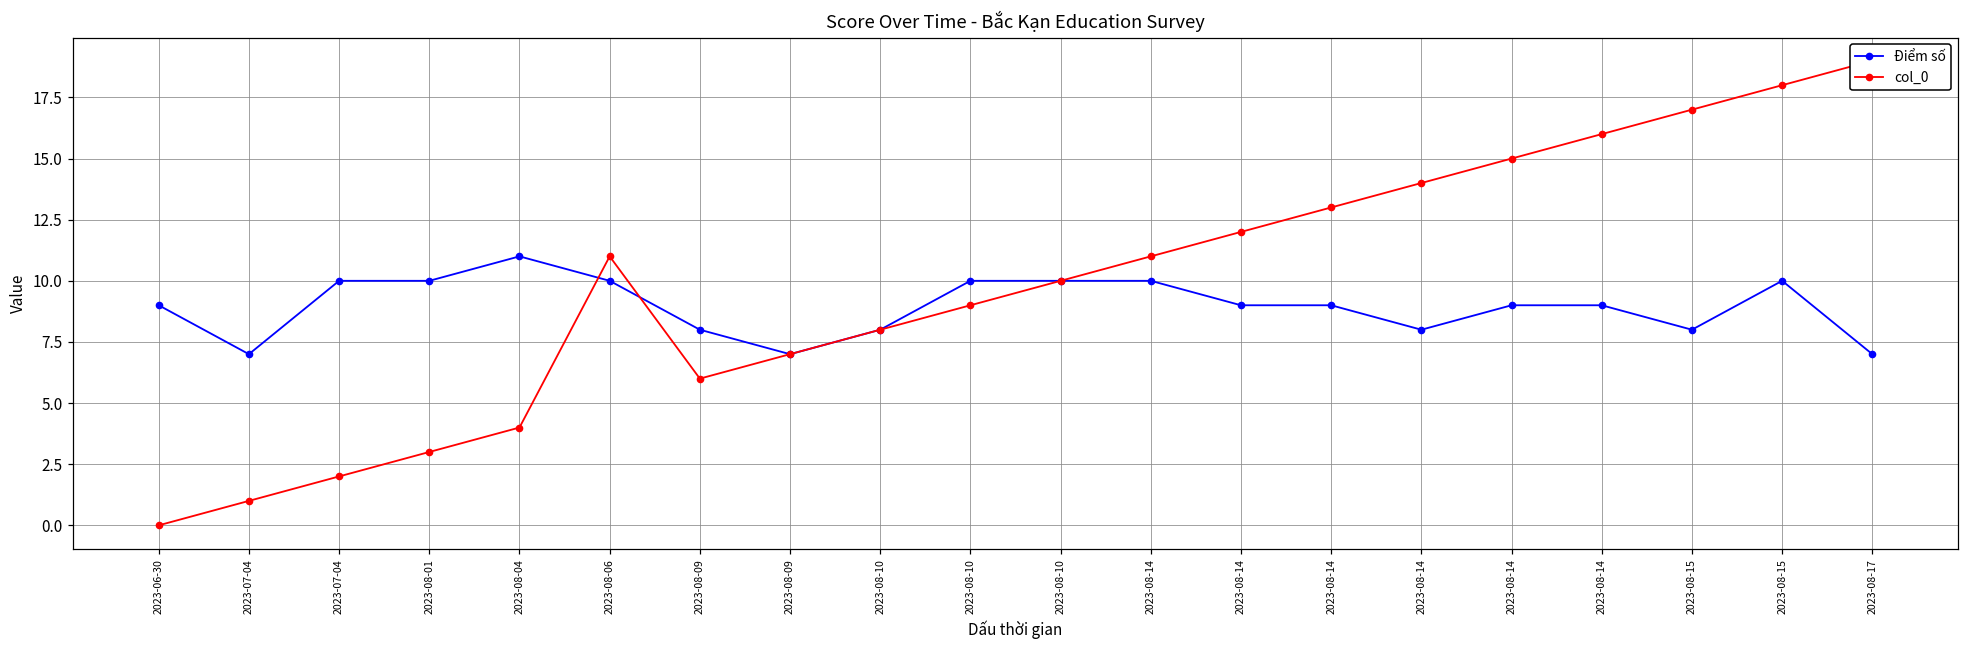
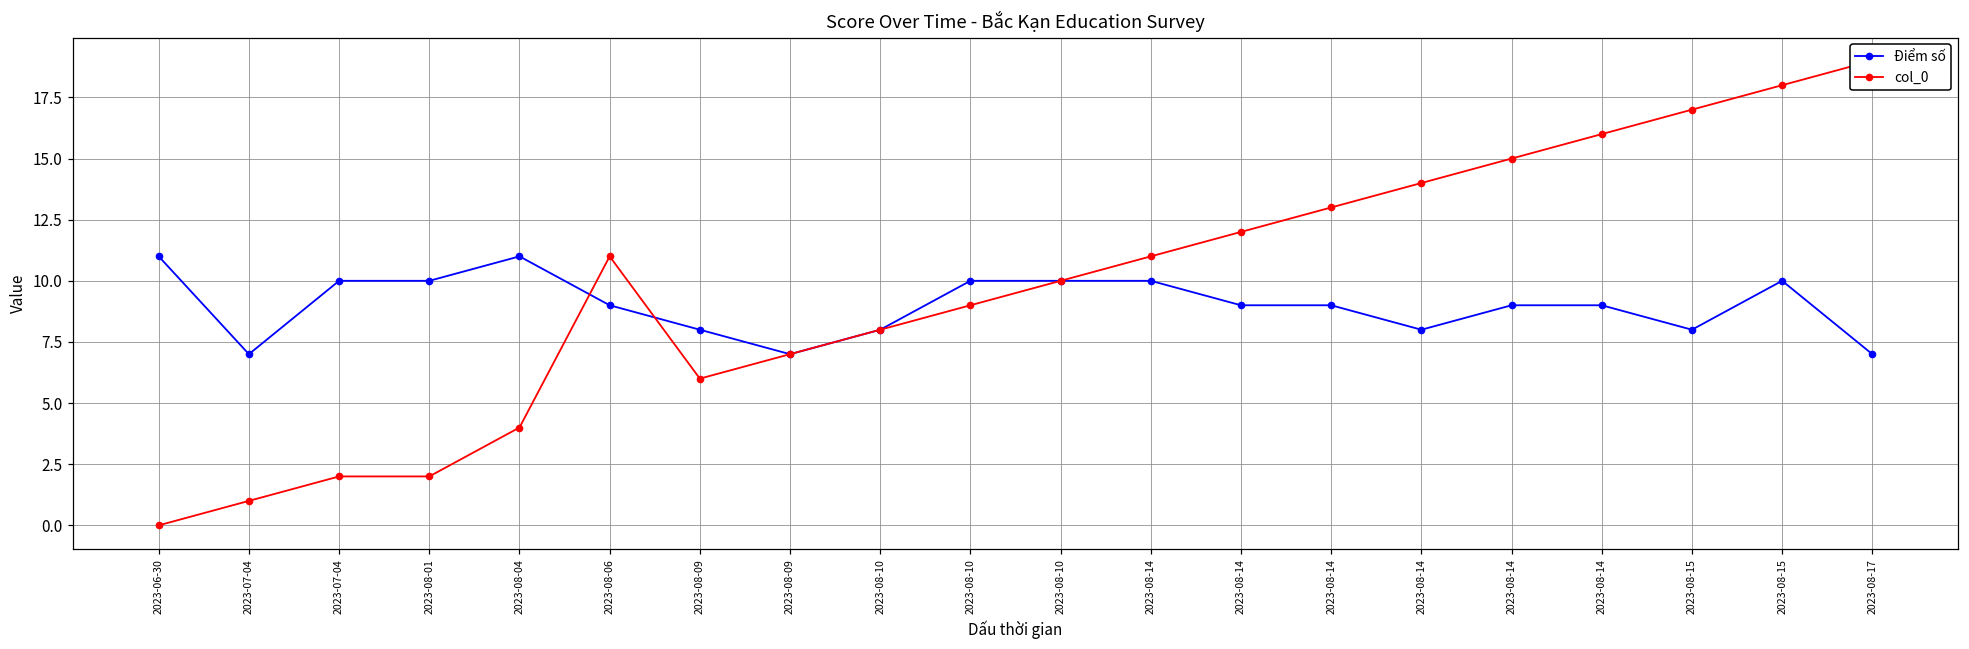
  {
    "Điểm số": {
-     "2023-06-30": 9,
+     "2023-06-30": 11,
      "2023-08-01": 10,
      "2023-08-04": 11,
-     "2023-08-06": 10,
+     "2023-08-06": 9,
      "2023-08-17": 7
    },
    "col_0": {
      "2023-06-30": 0,
-     "2023-08-01": 3,
+     "2023-08-01": 2,
      "2023-08-04": 4,
      "2023-08-06": 11
    }
  }
